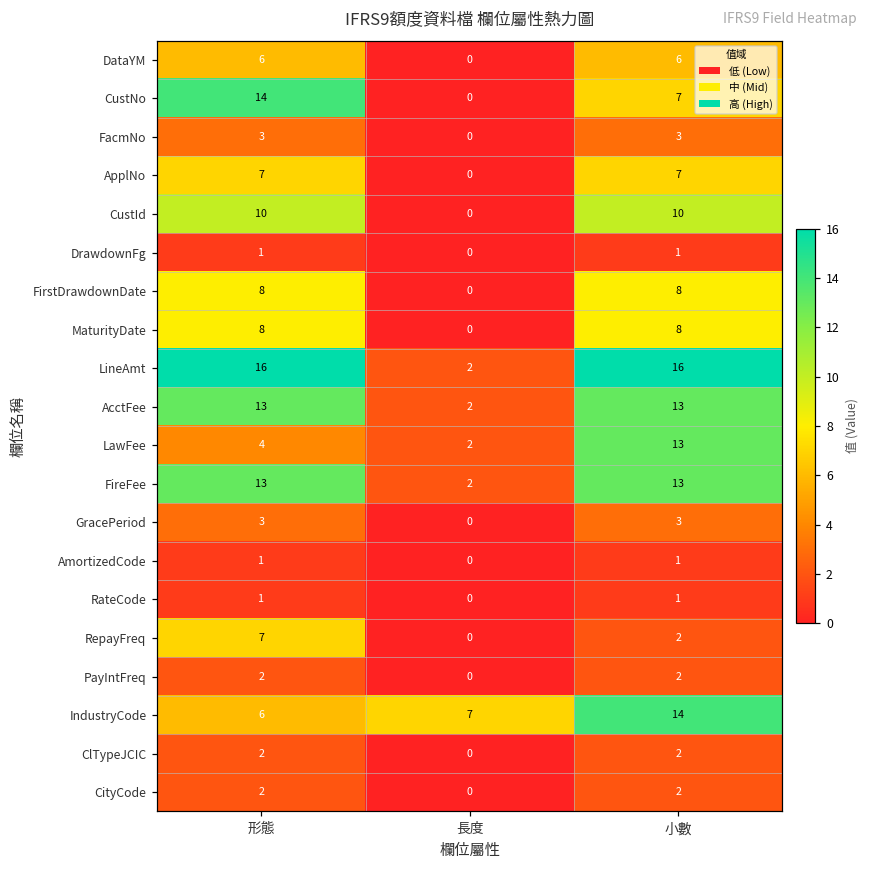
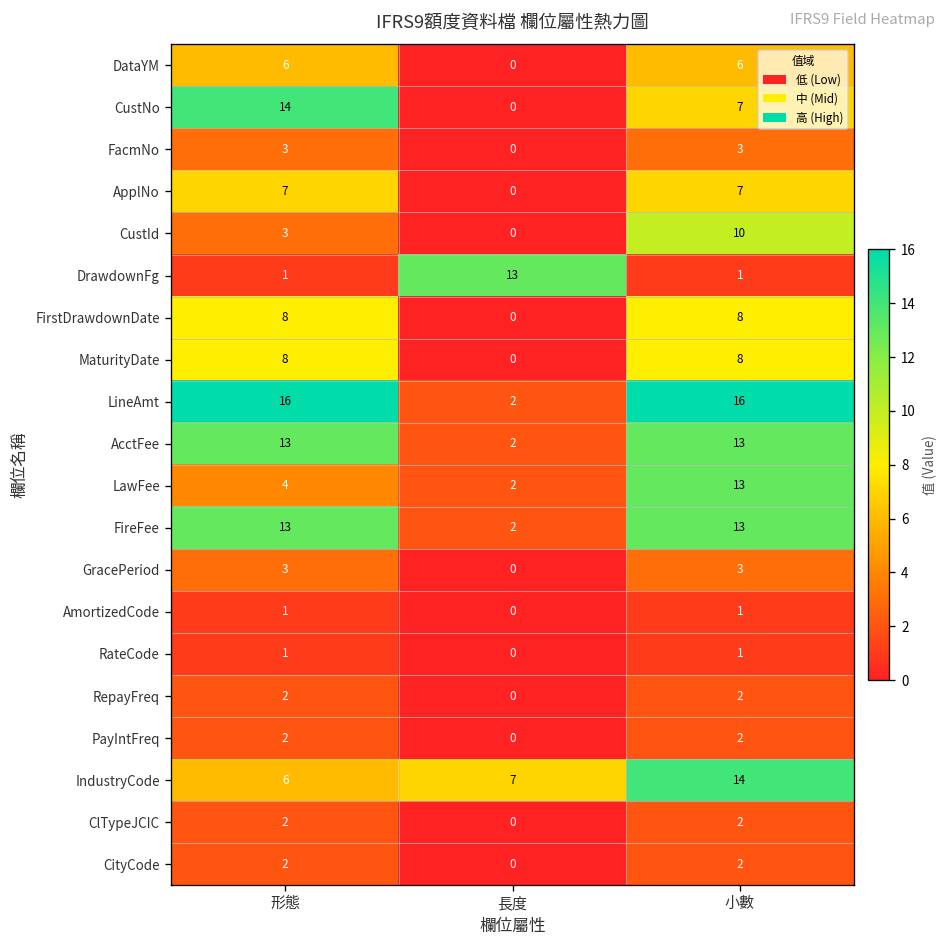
  {
    "DataYM": {
      "形態": 6,
      "長度": 0,
      "小數": 6
    },
    "CustNo": {
      "形態": 14,
      "長度": 0,
      "小數": 7
    },
    "FacmNo": {
      "形態": 3,
      "長度": 0,
      "小數": 3
    },
    "ApplNo": {
      "形態": 7,
      "長度": 0,
      "小數": 7
    },
    "CustId": {
-     "形態": 10,
+     "形態": 3,
      "長度": 0,
      "小數": 10
    },
    "DrawdownFg": {
      "形態": 1,
-     "長度": 0,
+     "長度": 13,
      "小數": 1
    },
    "FirstDrawdownDate": {
      "形態": 8,
      "長度": 0,
      "小數": 8
    },
    "MaturityDate": {
      "形態": 8,
      "長度": 0,
      "小數": 8
    },
    "LineAmt": {
      "形態": 16,
      "長度": 2,
      "小數": 16
    },
    "AcctFee": {
      "形態": 13,
      "長度": 2,
      "小數": 13
    },
    "LawFee": {
      "形態": 4,
      "長度": 2,
      "小數": 13
    },
    "FireFee": {
      "形態": 13,
      "長度": 2,
      "小數": 13
    },
    "GracePeriod": {
      "形態": 3,
      "長度": 0,
      "小數": 3
    },
    "AmortizedCode": {
      "形態": 1,
      "長度": 0,
      "小數": 1
    },
    "RateCode": {
      "形態": 1,
      "長度": 0,
      "小數": 1
    },
    "RepayFreq": {
-     "形態": 7,
+     "形態": 2,
      "長度": 0,
      "小數": 2
    },
    "PayIntFreq": {
      "形態": 2,
      "長度": 0,
      "小數": 2
    },
    "IndustryCode": {
      "形態": 6,
      "長度": 7,
      "小數": 14
    },
    "ClTypeJCIC": {
      "形態": 2,
      "長度": 0,
      "小數": 2
    },
    "CityCode": {
      "形態": 2,
      "長度": 0,
      "小數": 2
    }
  }
